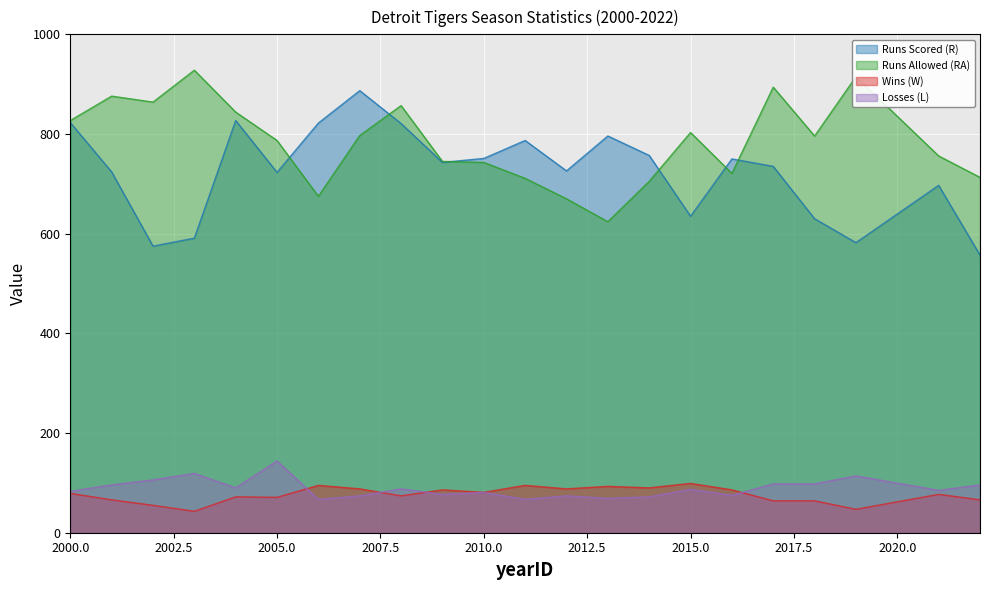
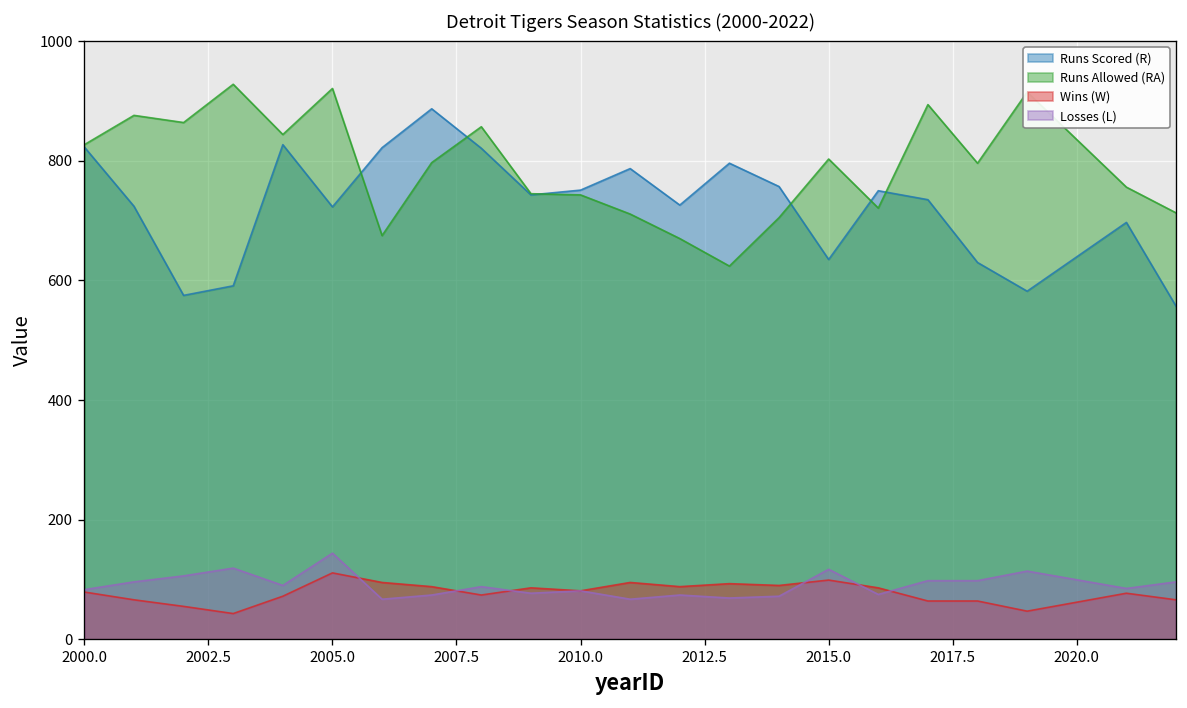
  {
    "Runs Scored (R)": {
      "2005.0": 720,
      "2010.0": 750,
      "2015.0": 640
    },
    "Runs Allowed (RA)": {
-     "2005.0": 790,
+     "2005.0": 920,
      "2010.0": 740,
      "2015.0": 800
    },
    "Wins (W)": {
-     "2005.0": 70,
+     "2005.0": 110,
      "2015.0": 100
    },
    "Losses (L)": {
      "2005.0": 140,
-     "2015.0": 90
+     "2015.0": 120
    }
  }
